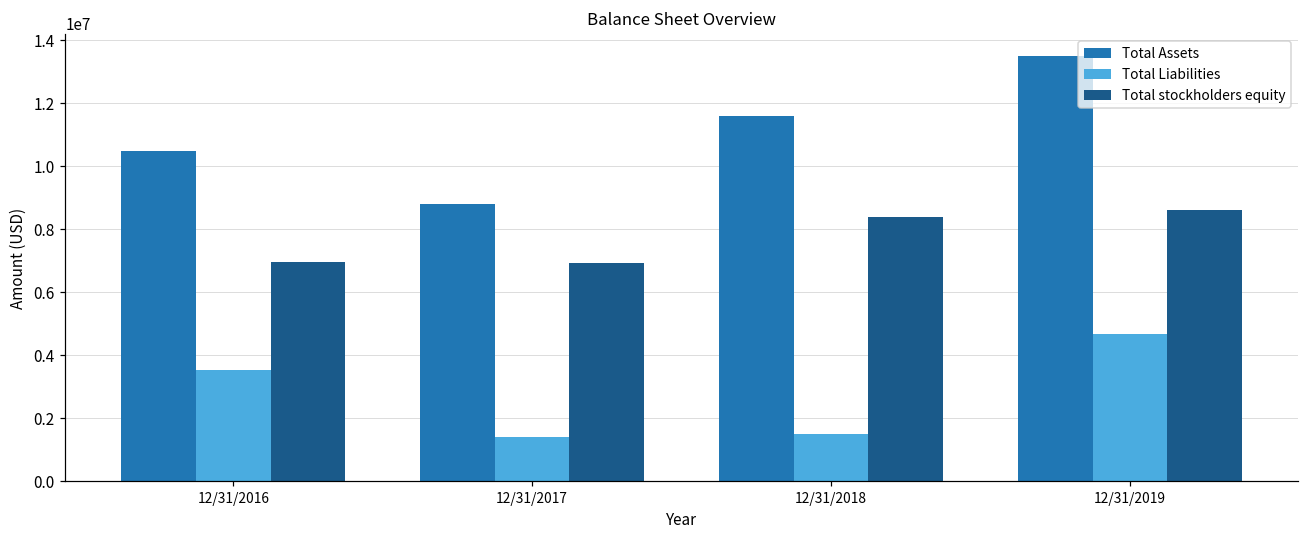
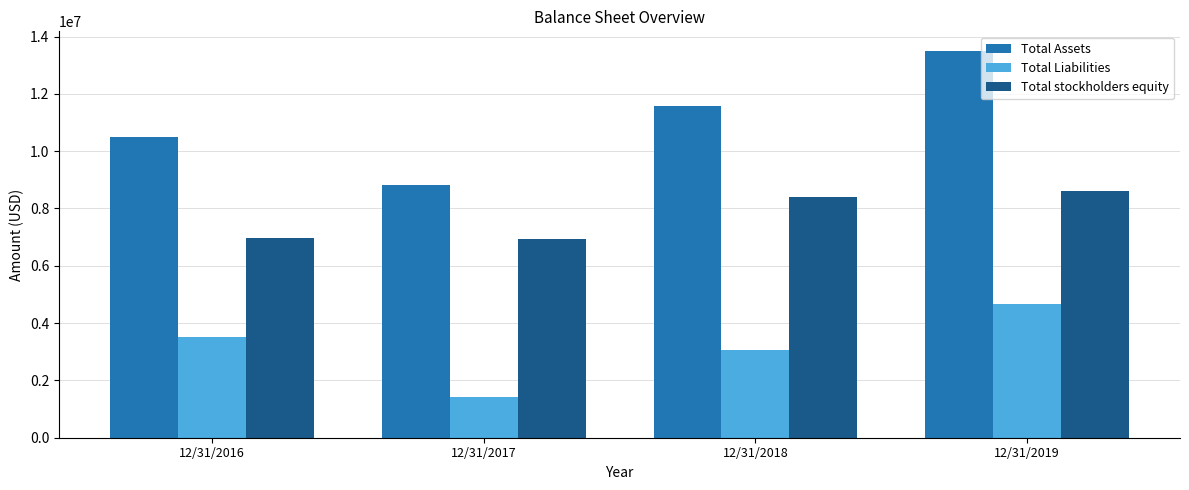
  {
    "Total Liabilities": {
      "12/31/2016": 3500000,
      "12/31/2017": 1400000,
-     "12/31/2018": 1500000,
+     "12/31/2018": 3100000,
      "12/31/2019": 4700000
    }
  }
